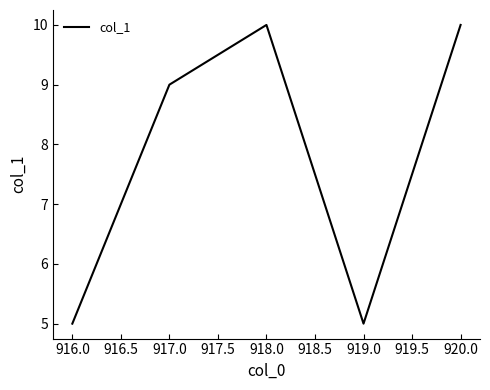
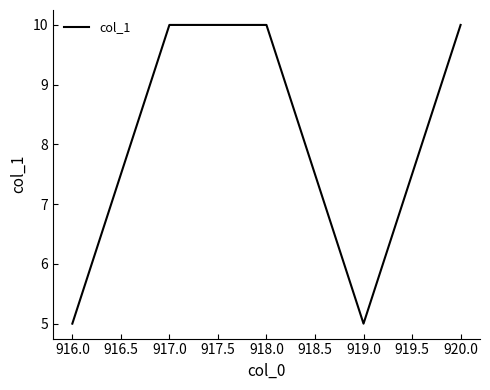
  {
    "916.0": 5,
-   "917.0": 9,
+   "917.0": 10,
    "918.0": 10,
    "919.0": 5,
    "920.0": 10
  }
